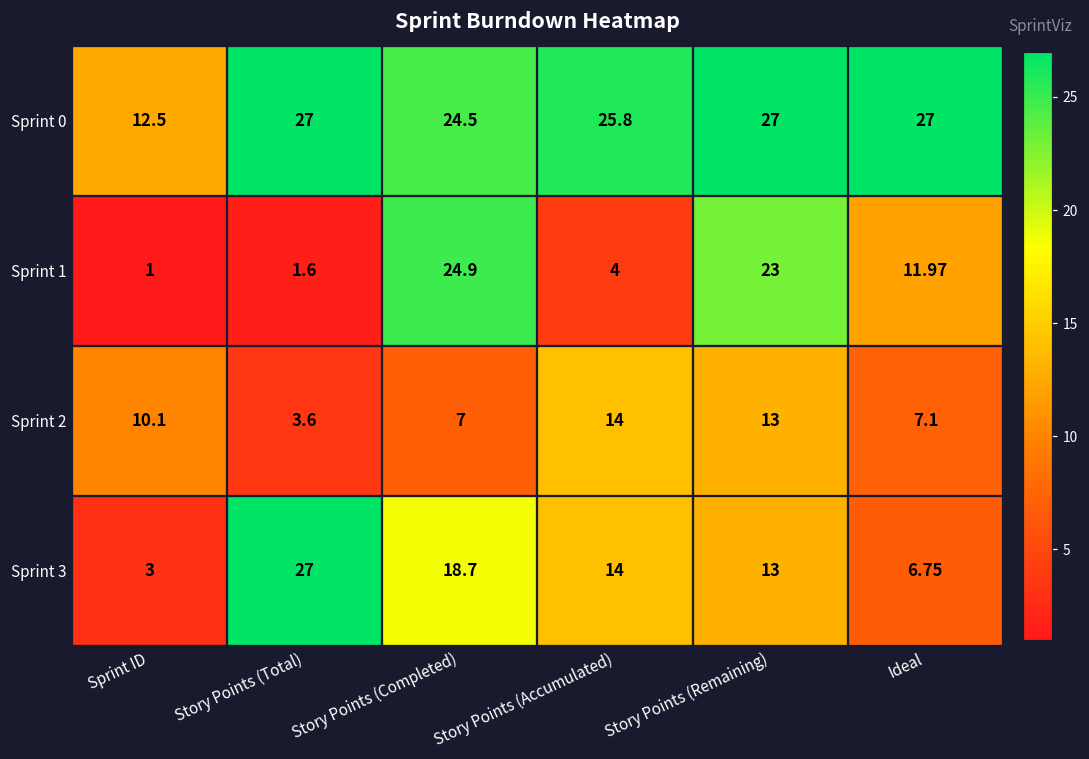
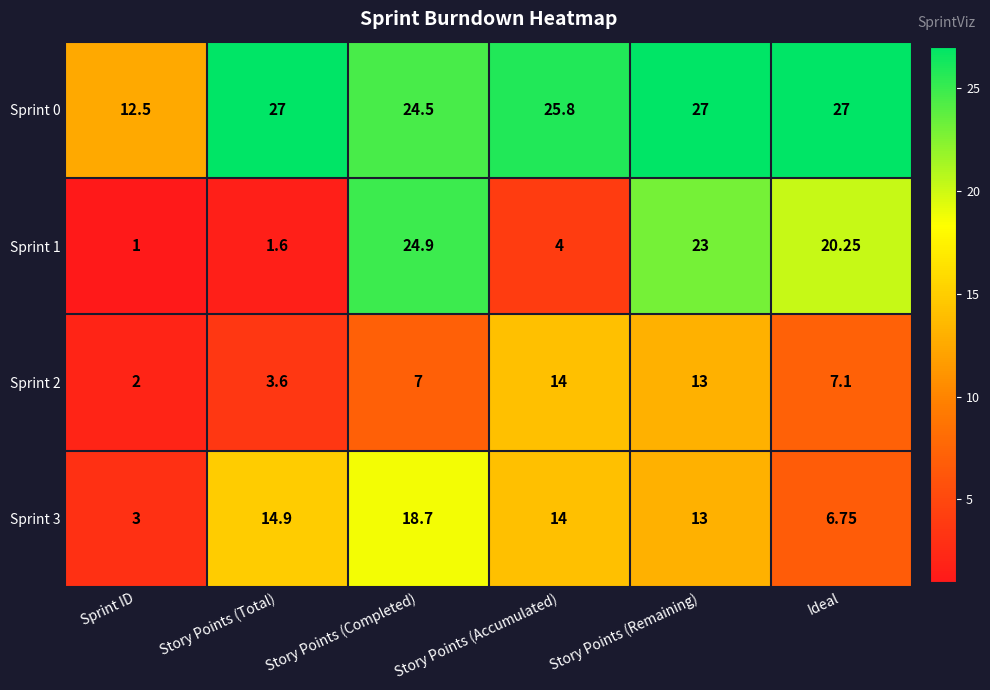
  {
    "Sprint 0": {
      "Sprint ID": 12.5,
      "Story Points (Total)": 27,
      "Story Points (Completed)": 24.5,
      "Story Points (Accumulated)": 25.8,
      "Story Points (Remaining)": 27,
      "Ideal": 27
    },
    "Sprint 1": {
      "Sprint ID": 1,
      "Story Points (Total)": 1.6,
      "Story Points (Completed)": 24.9,
      "Story Points (Accumulated)": 4,
      "Story Points (Remaining)": 23,
-     "Ideal": 11.97
+     "Ideal": 20.25
    },
    "Sprint 2": {
-     "Sprint ID": 10.1,
+     "Sprint ID": 2,
      "Story Points (Total)": 3.6,
      "Story Points (Completed)": 7,
      "Story Points (Accumulated)": 14,
      "Story Points (Remaining)": 13,
      "Ideal": 7.1
    },
    "Sprint 3": {
      "Sprint ID": 3,
-     "Story Points (Total)": 27,
+     "Story Points (Total)": 14.9,
      "Story Points (Completed)": 18.7,
      "Story Points (Accumulated)": 14,
      "Story Points (Remaining)": 13,
      "Ideal": 6.75
    }
  }
